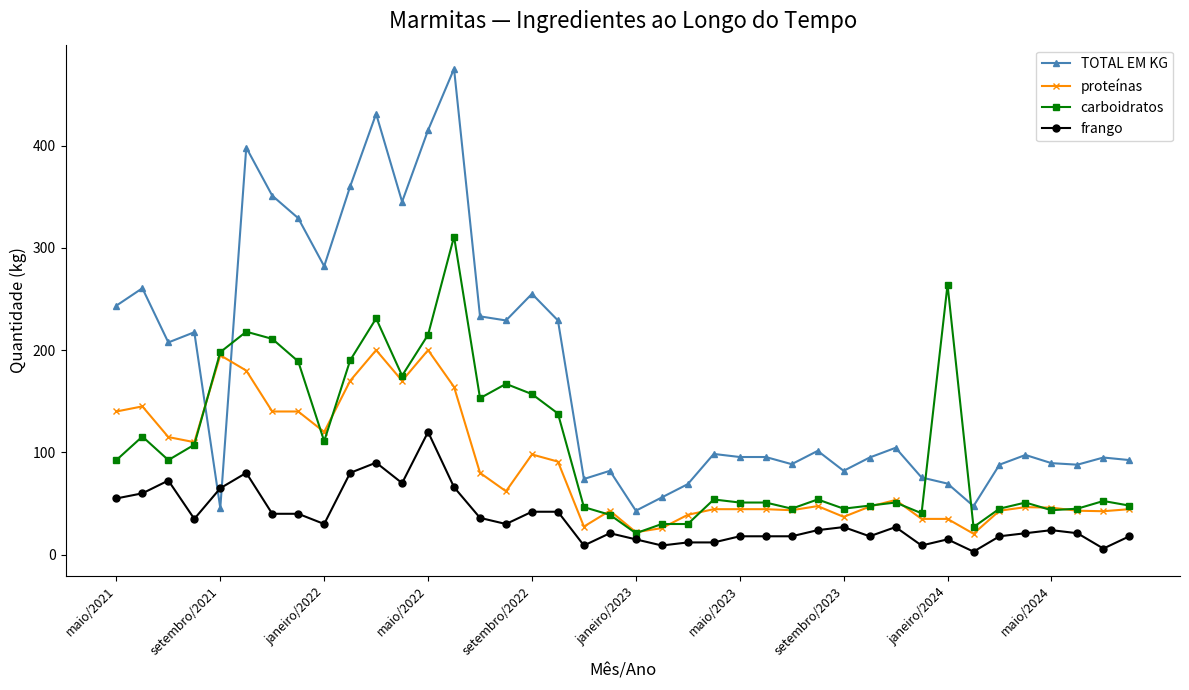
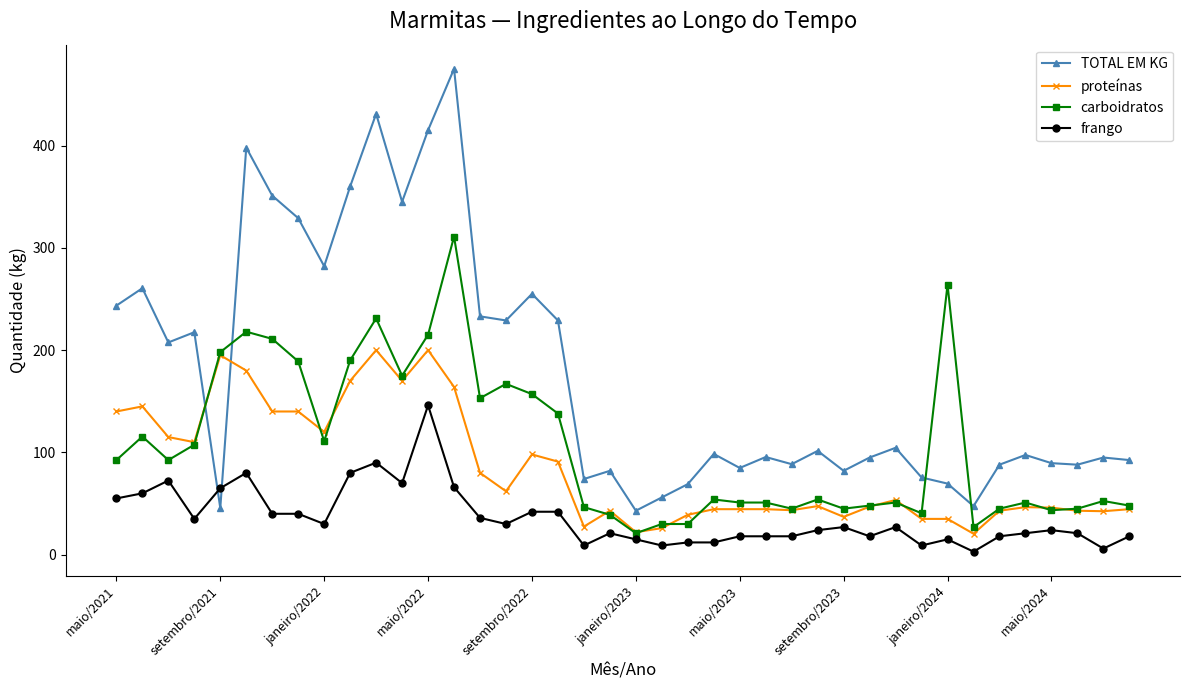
  {
    "TOTAL EM KG": {
      "maio/2021": 244,
      "setembro/2021": 46,
      "janeiro/2022": 282,
      "maio/2022": 415,
      "setembro/2022": 255,
      "janeiro/2023": 43,
-     "maio/2023": 96,
+     "maio/2023": 85,
      "setembro/2023": 82,
      "janeiro/2024": 70,
      "maio/2024": 90
    },
    "proteínas": {
      "maio/2021": 140,
      "setembro/2021": 195,
      "janeiro/2022": 120,
      "maio/2022": 200,
      "setembro/2022": 98,
      "maio/2023": 45,
      "setembro/2023": 37,
      "janeiro/2024": 35,
      "maio/2024": 46
    },
    "carboidratos": {
      "maio/2021": 93,
      "setembro/2021": 198,
      "janeiro/2022": 111,
      "maio/2022": 215,
      "setembro/2022": 157,
      "maio/2023": 51,
      "setembro/2023": 45,
      "janeiro/2024": 264,
      "maio/2024": 44
    },
    "frango": {
      "maio/2021": 55,
      "setembro/2021": 65,
      "janeiro/2022": 30,
-     "maio/2022": 120,
+     "maio/2022": 146,
      "setembro/2022": 42,
      "janeiro/2023": 15,
      "maio/2023": 18,
      "setembro/2023": 27,
      "janeiro/2024": 15,
      "maio/2024": 24
    }
  }
